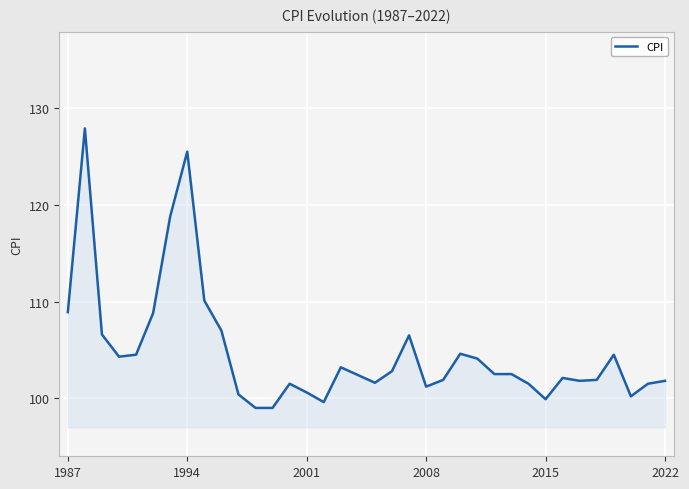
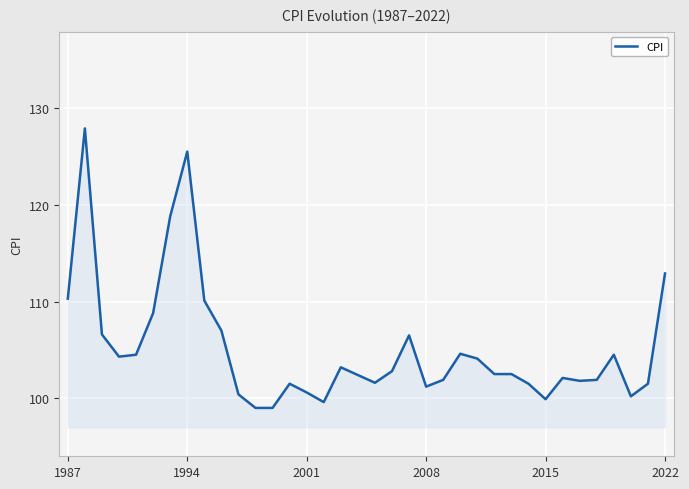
  {
-   "1987": 109,
+   "1987": 110,
    "1994": 126,
    "2001": 101,
    "2008": 101,
    "2015": 100,
-   "2022": 102
+   "2022": 113
  }
